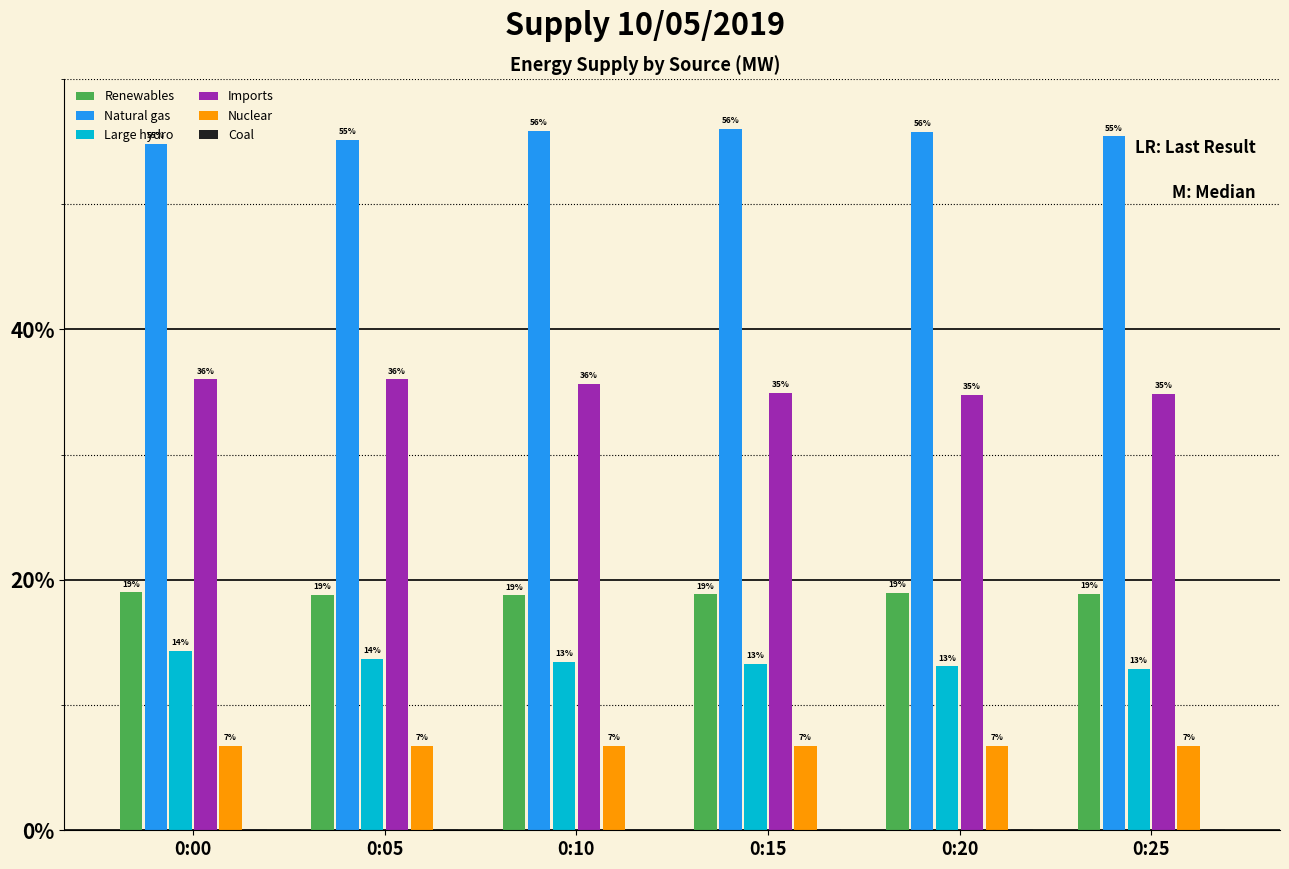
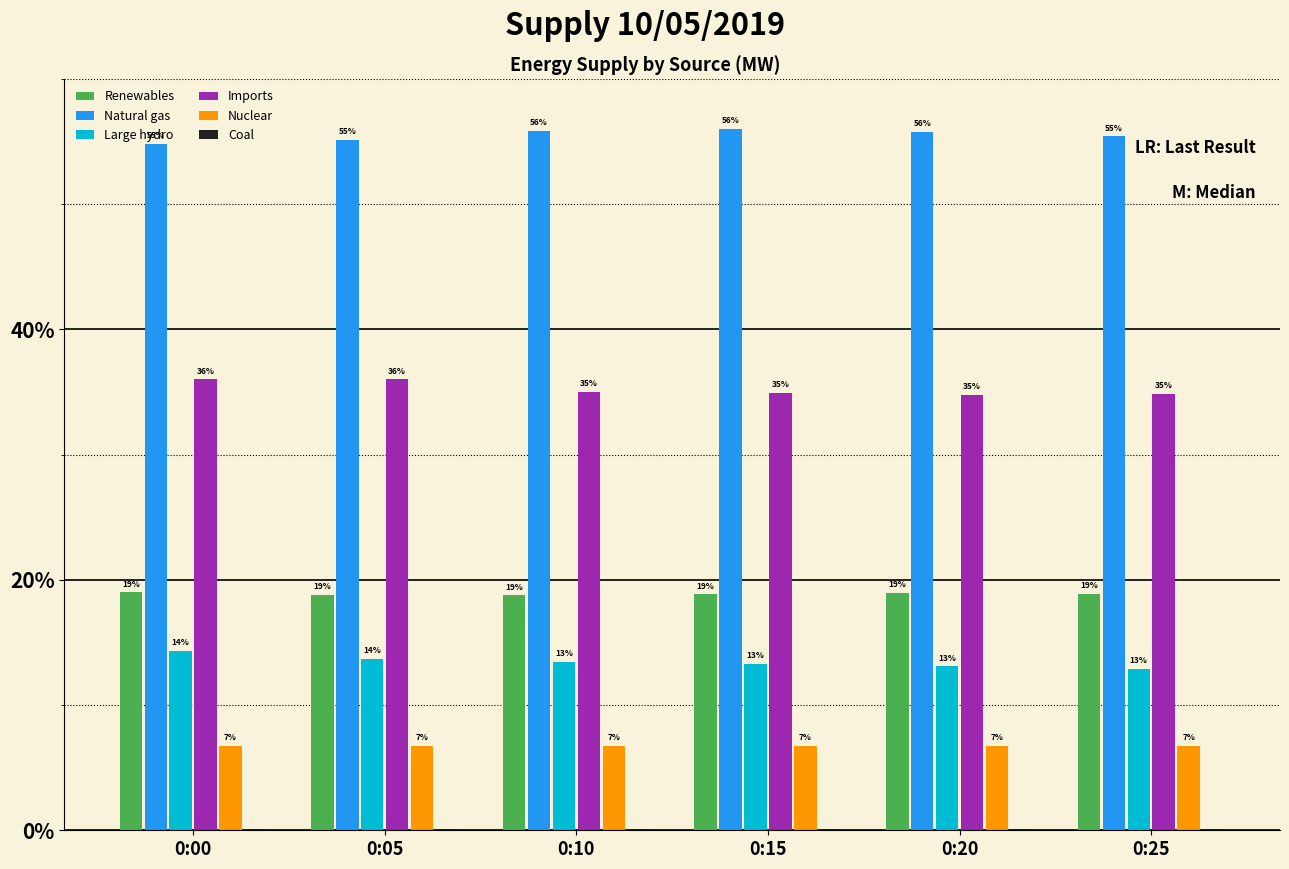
  {
    "Renewables": {
      "0:00": "19%",
      "0:05": "19%",
      "0:10": "19%",
      "0:15": "19%",
      "0:20": "19%",
      "0:25": "19%"
    },
    "Imports": {
      "0:00": "36%",
      "0:05": "36%",
-     "0:10": "36%",
+     "0:10": "35%",
      "0:15": "35%",
      "0:20": "35%",
      "0:25": "35%"
    },
    "Nuclear": {
      "0:00": "7%",
      "0:05": "7%",
      "0:10": "7%",
      "0:15": "7%",
      "0:20": "7%",
      "0:25": "7%"
    }
  }
